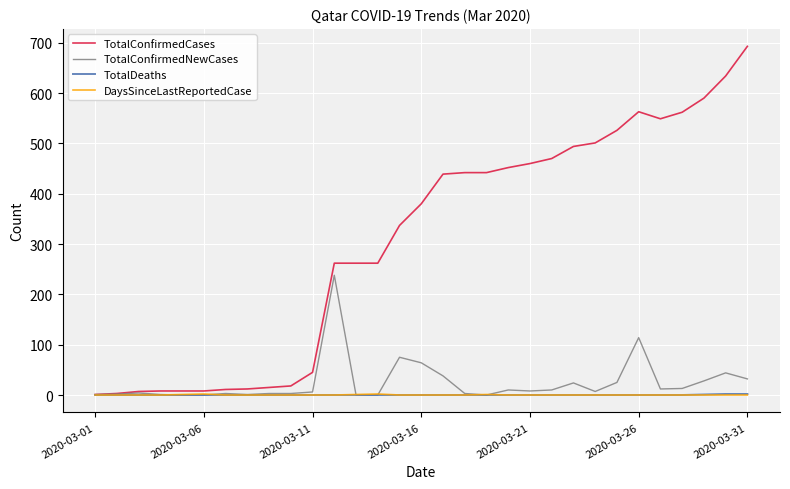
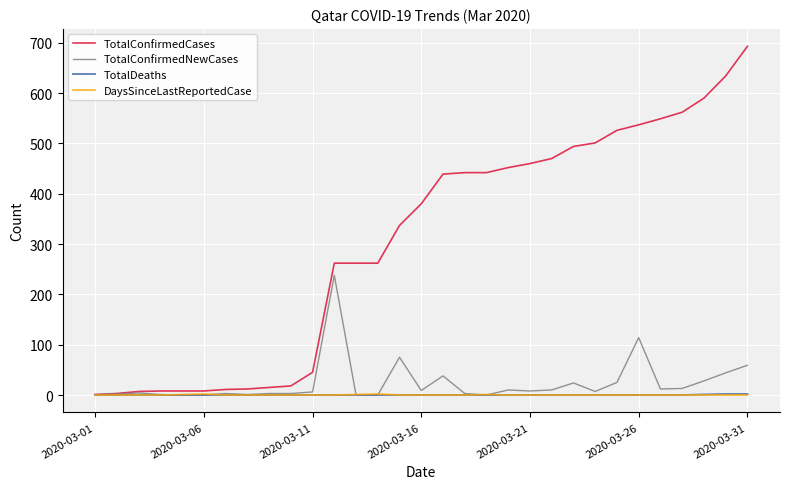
  {
    "TotalConfirmedCases": {
      "2020-03-06": 10,
      "2020-03-11": 50,
      "2020-03-16": 380,
      "2020-03-21": 460,
-     "2020-03-26": 560,
+     "2020-03-26": 540,
      "2020-03-31": 690
    },
    "TotalConfirmedNewCases": {
      "2020-03-11": 10,
-     "2020-03-16": 60,
+     "2020-03-16": 10,
      "2020-03-21": 10,
      "2020-03-26": 110,
-     "2020-03-31": 30
+     "2020-03-31": 60
    }
  }
